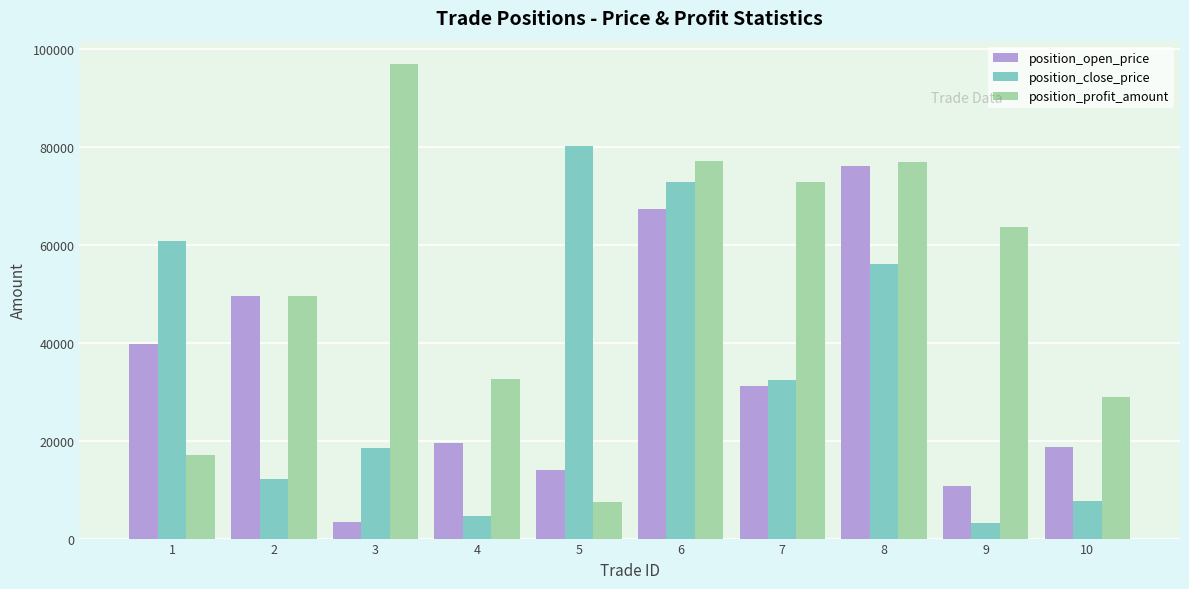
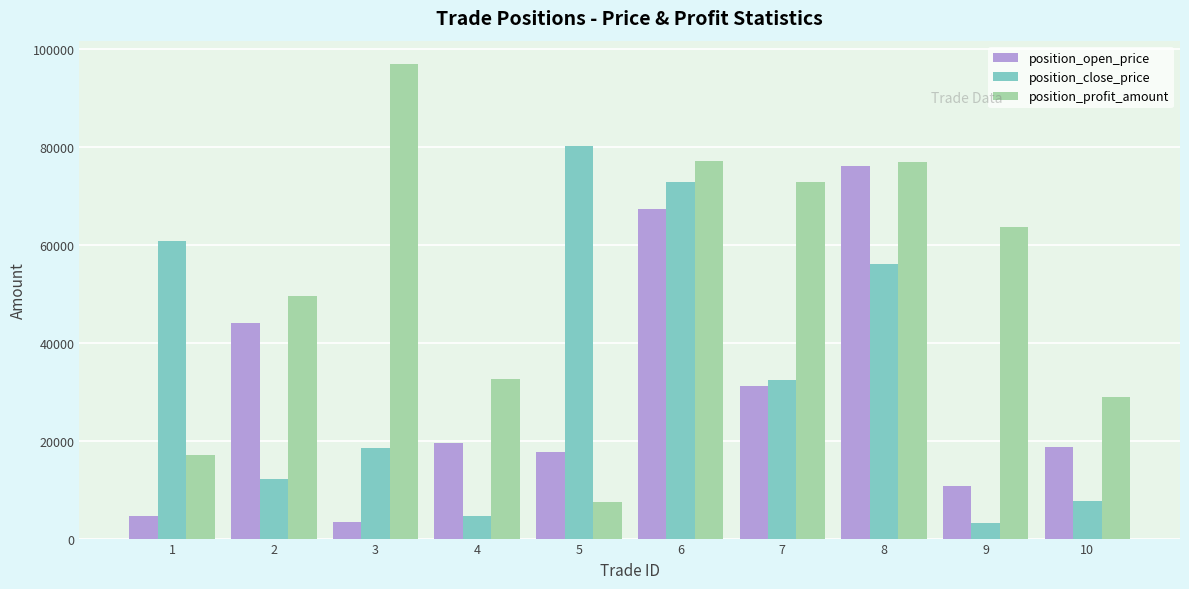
  {
    "position_open_price": {
-     "1": 40000,
-     "2": 50000,
+     "1": 5000,
+     "2": 44000,
      "3": 3000,
      "4": 20000,
-     "5": 14000,
+     "5": 18000,
      "6": 67000,
      "7": 31000,
      "8": 76000,
      "9": 11000,
      "10": 19000
    }
  }
